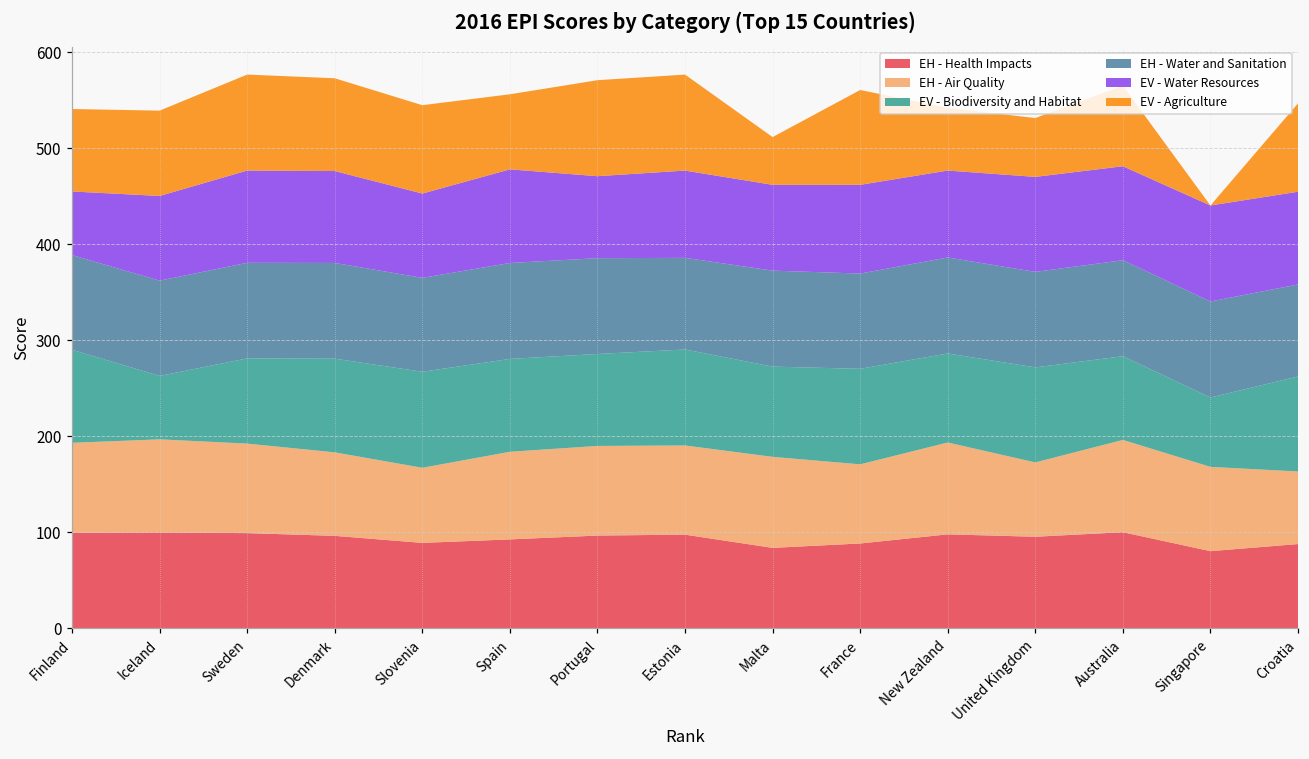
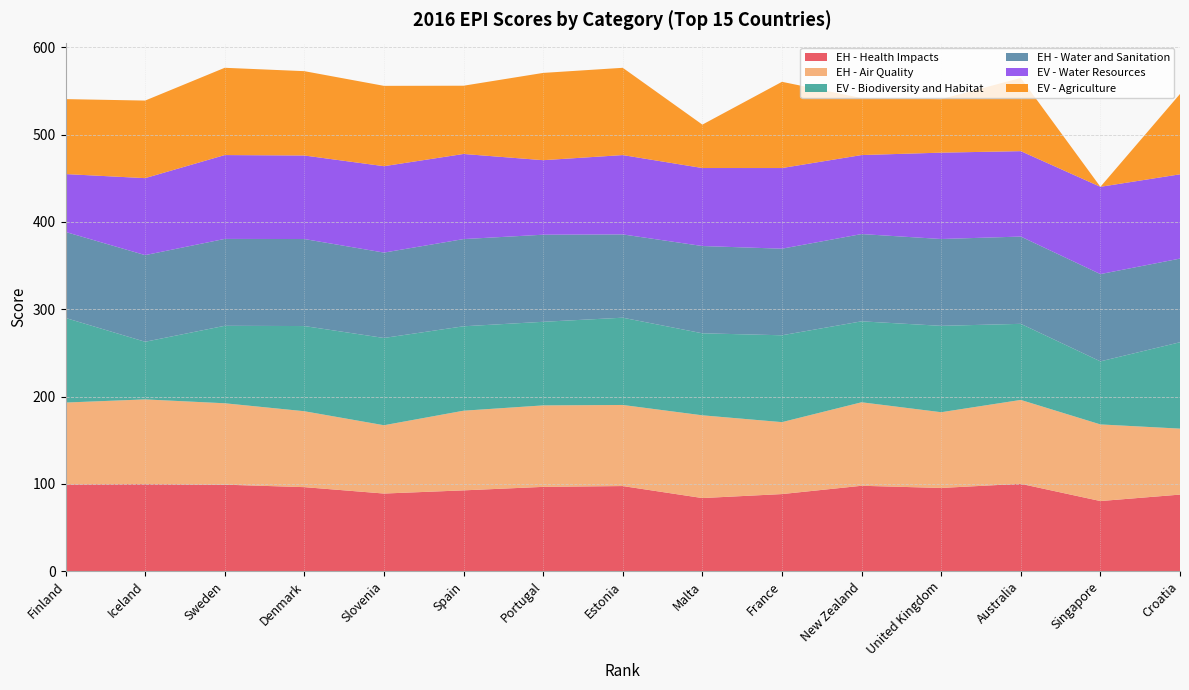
  {
    "EH - Health Impacts": {
      "Finland": 100,
      "Iceland": 100,
      "Sweden": 100,
      "Denmark": 100,
      "Slovenia": 90,
      "Spain": 90,
      "Portugal": 100,
      "Estonia": 100,
      "Malta": 80,
      "France": 90,
      "New Zealand": 100,
      "United Kingdom": 100,
      "Australia": 100,
      "Singapore": 80,
      "Croatia": 90
    },
    "EH - Air Quality": {
      "Finland": 90,
      "Iceland": 100,
      "Sweden": 90,
      "Denmark": 90,
      "Slovenia": 80,
      "Spain": 90,
      "Portugal": 90,
      "Estonia": 90,
      "Malta": 90,
      "France": 80,
      "New Zealand": 100,
-     "United Kingdom": 80,
+     "United Kingdom": 90,
      "Australia": 100,
      "Singapore": 90,
      "Croatia": 80
    },
    "EV - Water Resources": {
      "Finland": 70,
      "Iceland": 90,
      "Sweden": 100,
      "Denmark": 100,
-     "Slovenia": 90,
+     "Slovenia": 100,
      "Spain": 100,
      "Portugal": 90,
      "Estonia": 90,
      "Malta": 90,
      "France": 90,
      "New Zealand": 90,
      "United Kingdom": 100,
      "Australia": 100,
      "Croatia": 100
    },
    "EV - Agriculture": {
      "Finland": 90,
      "Iceland": 90,
      "Sweden": 100,
      "Denmark": 100,
      "Slovenia": 90,
      "Spain": 80,
      "Portugal": 100,
      "Estonia": 100,
      "Malta": 50,
      "France": 100,
      "United Kingdom": 60,
      "Croatia": 90
    }
  }
